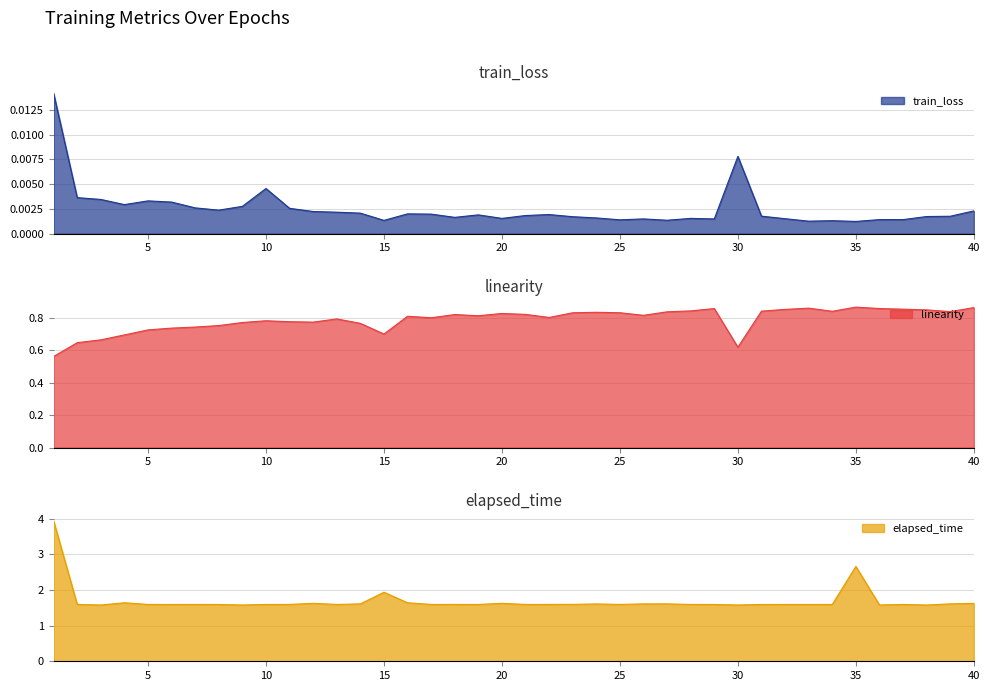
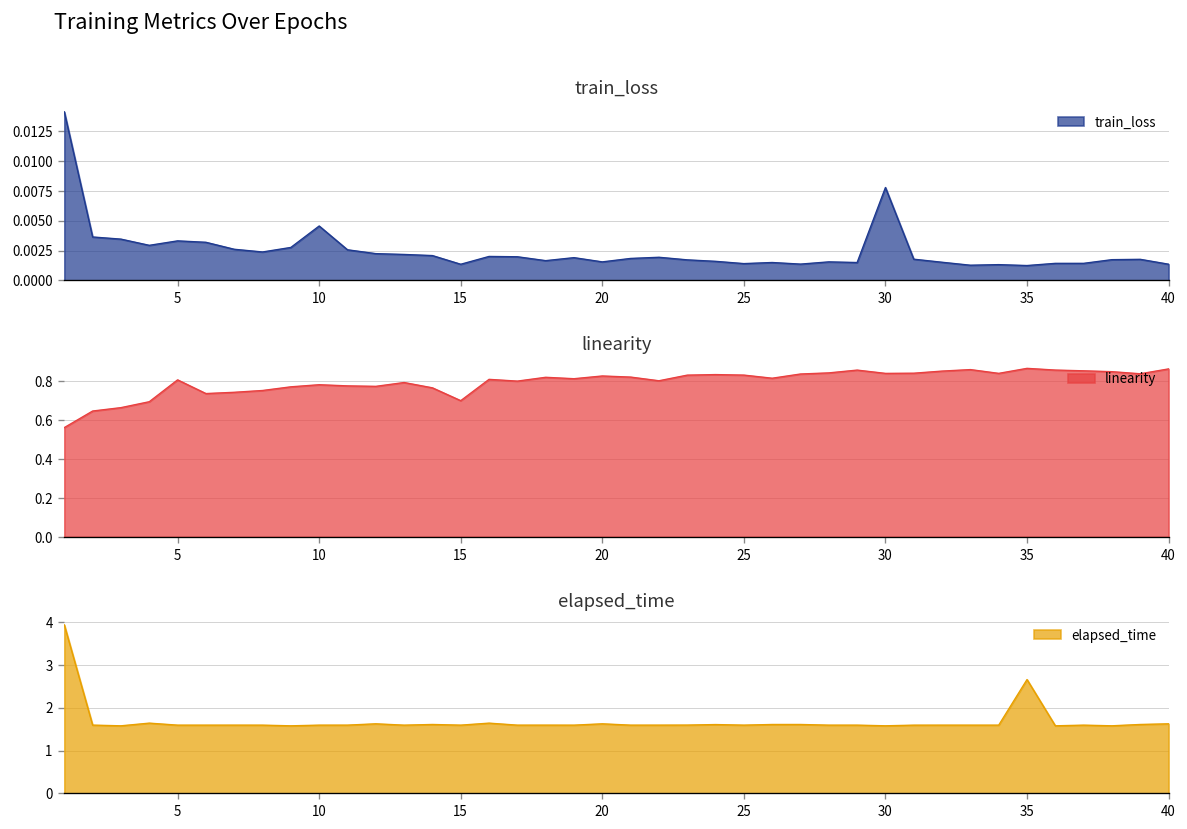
  {
    "train_loss": {
      "5": 0.003,
      "10": 0.005,
      "15": 0.001,
      "20": 0.002,
      "25": 0.001,
      "30": 0.008,
      "35": 0.001,
-     "40": 0.002
+     "40": 0.001
    },
    "linearity": {
-     "5": 0.73,
+     "5": 0.81,
      "10": 0.78,
      "15": 0.70,
      "20": 0.83,
      "25": 0.83,
-     "30": 0.62,
+     "30": 0.84,
      "35": 0.87,
      "40": 0.86
    },
    "elapsed_time": {
      "5": 1.6,
      "10": 1.6,
-     "15": 1.9,
+     "15": 1.6,
      "20": 1.6,
      "25": 1.6,
      "30": 1.6,
      "35": 2.7,
      "40": 1.6
    }
  }
